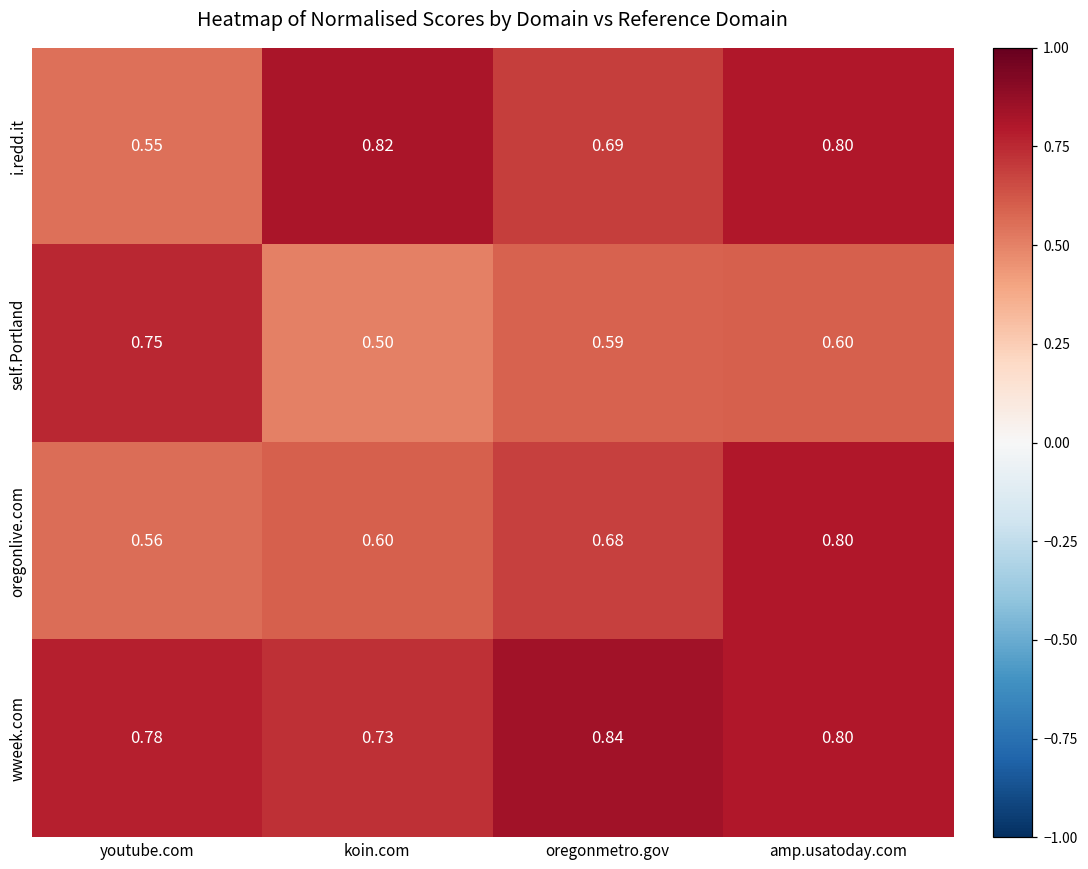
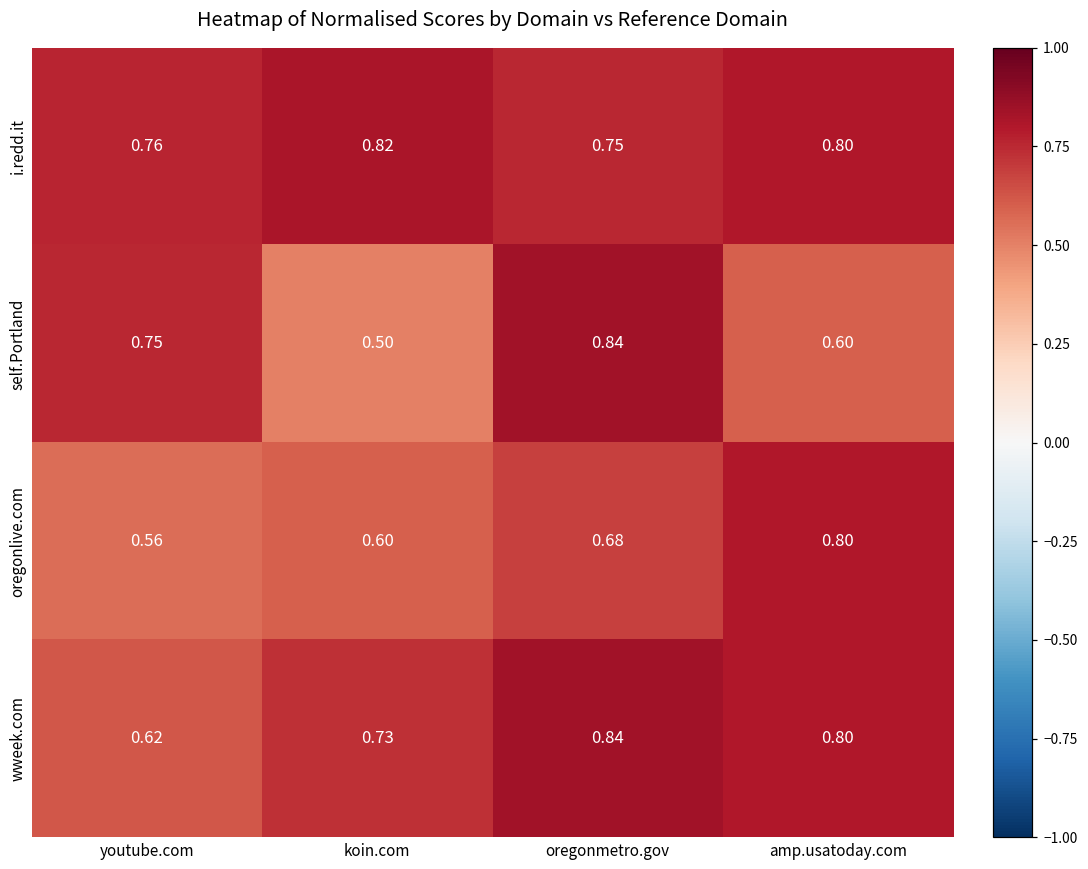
  {
    "i.redd.it": {
-     "youtube.com": 0.55,
+     "youtube.com": 0.76,
      "koin.com": 0.82,
-     "oregonmetro.gov": 0.69,
+     "oregonmetro.gov": 0.75,
      "amp.usatoday.com": 0.80
    },
    "self.Portland": {
      "youtube.com": 0.75,
      "koin.com": 0.50,
-     "oregonmetro.gov": 0.59,
+     "oregonmetro.gov": 0.84,
      "amp.usatoday.com": 0.60
    },
    "oregonlive.com": {
      "youtube.com": 0.56,
      "koin.com": 0.60,
      "oregonmetro.gov": 0.68,
      "amp.usatoday.com": 0.80
    },
    "wweek.com": {
-     "youtube.com": 0.78,
+     "youtube.com": 0.62,
      "koin.com": 0.73,
      "oregonmetro.gov": 0.84,
      "amp.usatoday.com": 0.80
    }
  }
